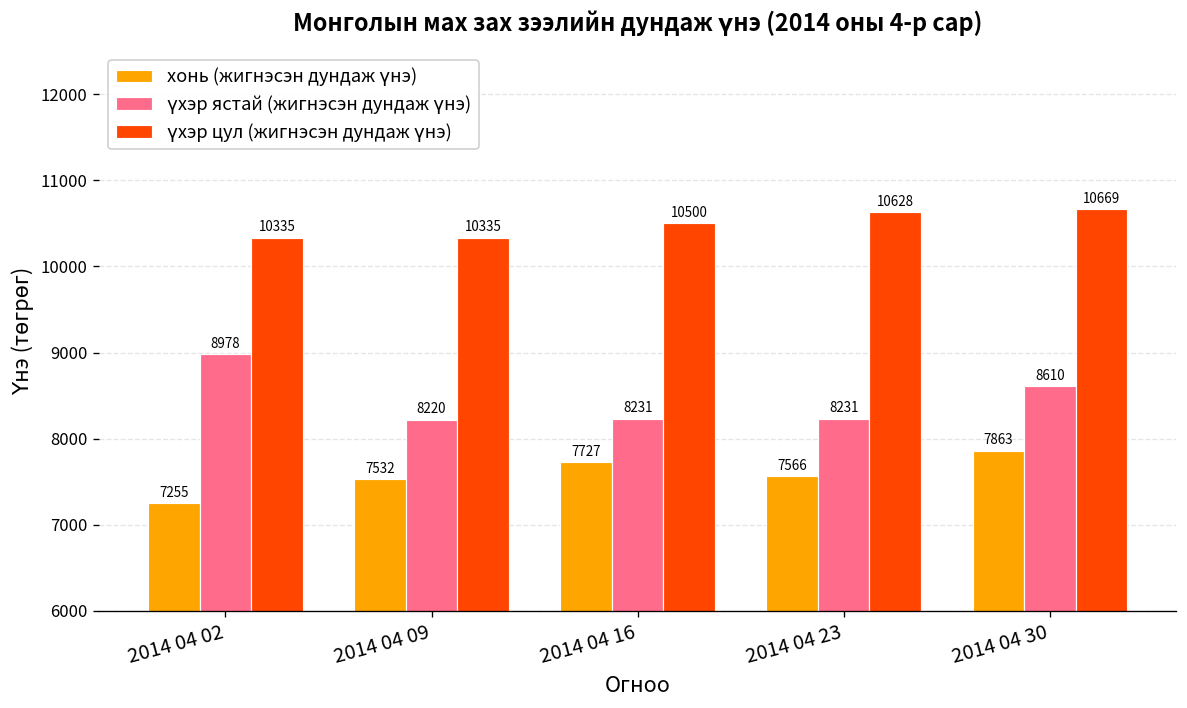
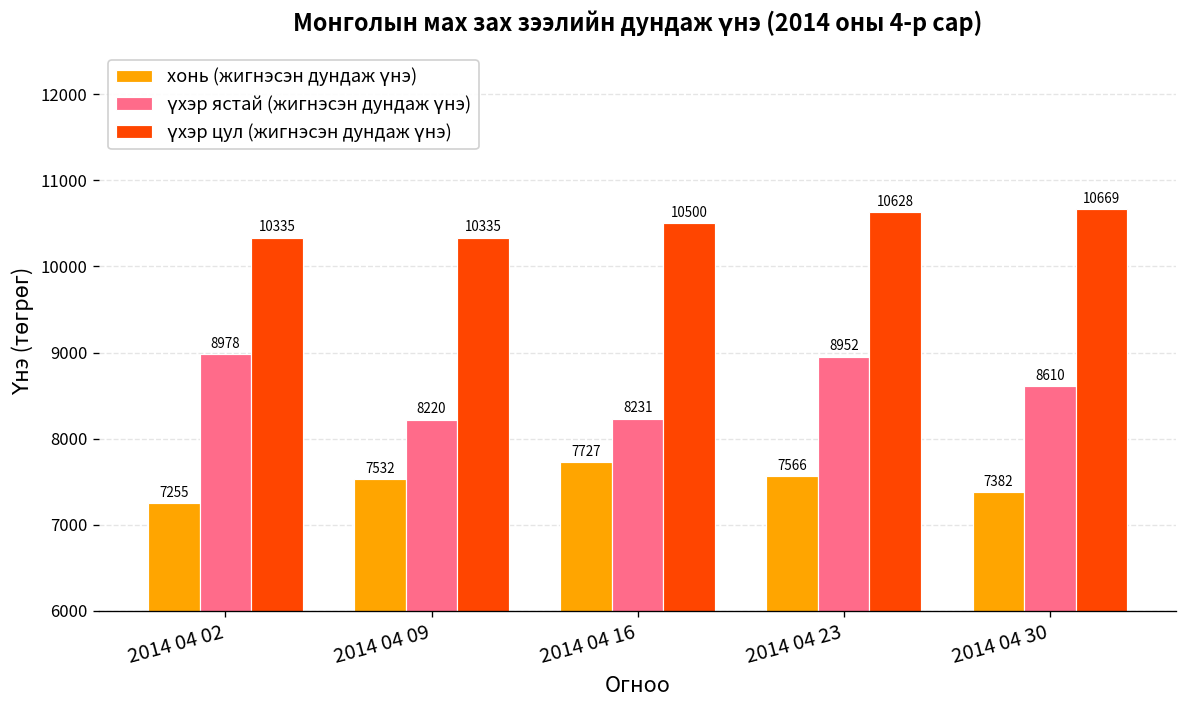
  {
    "хонь (жигнэсэн дундаж үнэ)": {
      "2014 04 02": 7255,
      "2014 04 09": 7532,
      "2014 04 16": 7727,
      "2014 04 23": 7566,
-     "2014 04 30": 7863
+     "2014 04 30": 7382
    },
    "үхэр ястай (жигнэсэн дундаж үнэ)": {
      "2014 04 02": 8978,
      "2014 04 09": 8220,
      "2014 04 16": 8231,
-     "2014 04 23": 8231,
+     "2014 04 23": 8952,
      "2014 04 30": 8610
    },
    "үхэр цул (жигнэсэн дундаж үнэ)": {
      "2014 04 02": 10335,
      "2014 04 09": 10335,
      "2014 04 16": 10500,
      "2014 04 23": 10628,
      "2014 04 30": 10669
    }
  }
